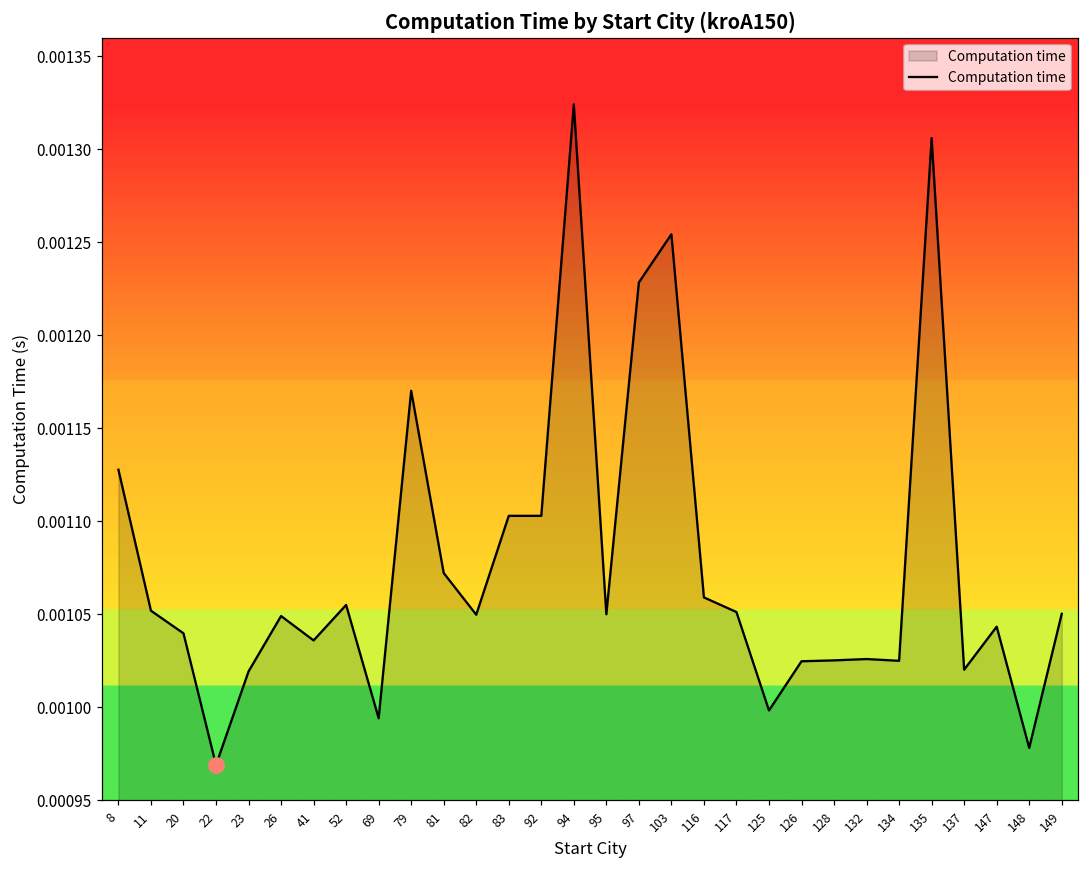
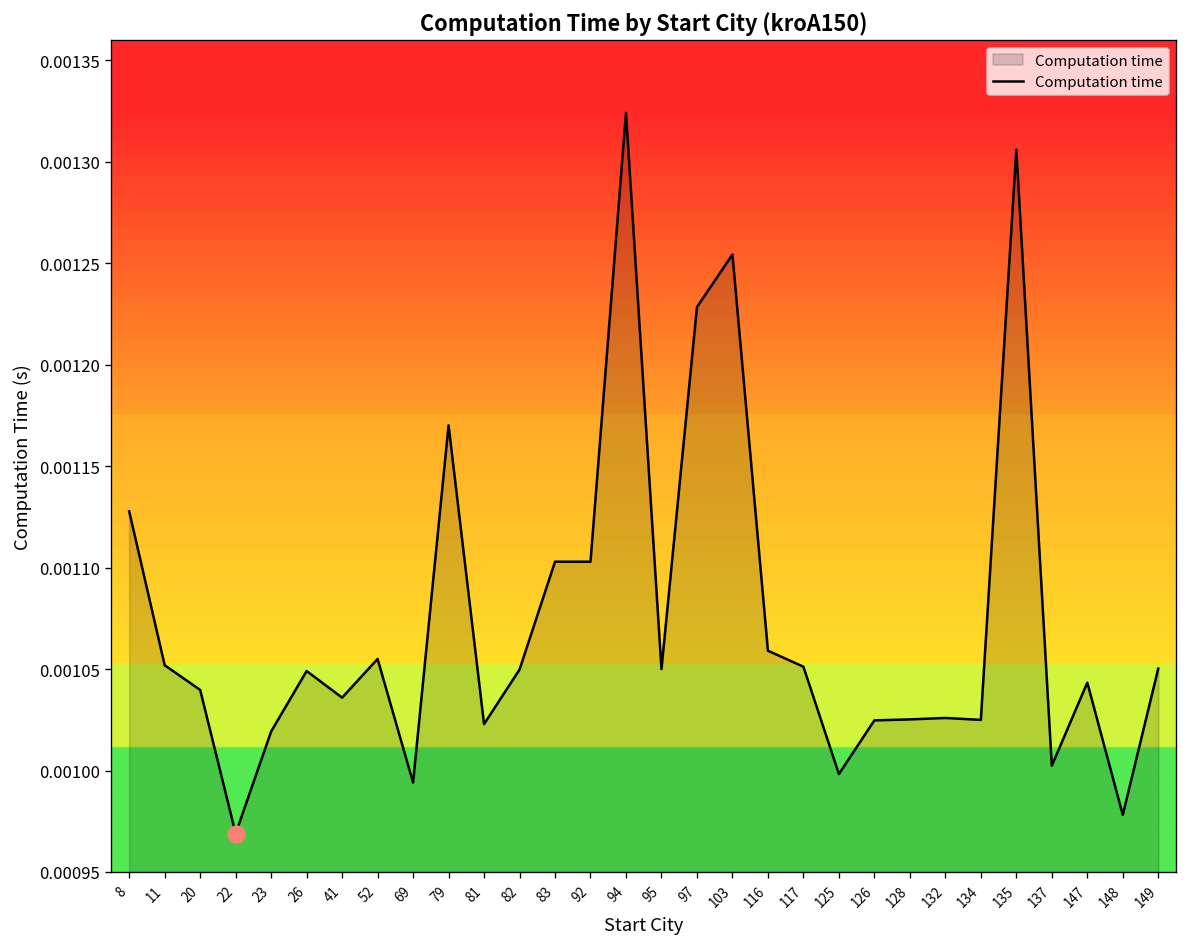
  {
    "Computation time": {
      "8": 0.001128,
      "11": 0.001052,
      "20": 0.001040,
      "23": 0.001019,
      "26": 0.001049,
      "41": 0.001036,
      "52": 0.001055,
      "69": 0.000994,
      "79": 0.001170,
-     "81": 0.001072,
+     "81": 0.001023,
      "82": 0.001050,
      "83": 0.001103,
      "92": 0.001103,
      "94": 0.001324,
      "95": 0.001050,
      "97": 0.001228,
      "103": 0.001254,
      "116": 0.001059,
      "117": 0.001051,
      "125": 0.000998,
      "126": 0.001025,
      "128": 0.001025,
      "132": 0.001026,
      "134": 0.001025,
      "135": 0.001306,
-     "137": 0.001020,
+     "137": 0.001002,
      "147": 0.001043,
      "148": 0.000978,
      "149": 0.001050
    }
  }
